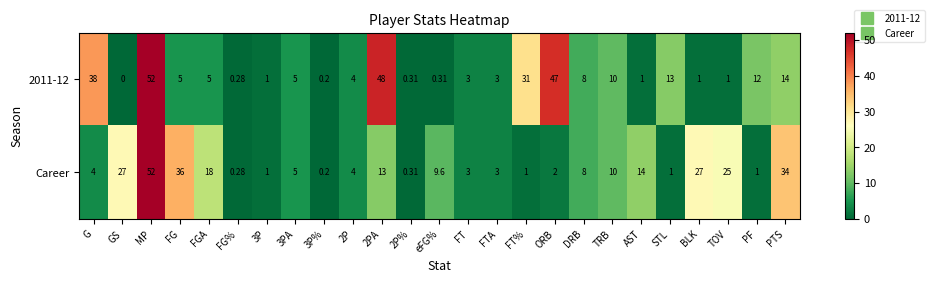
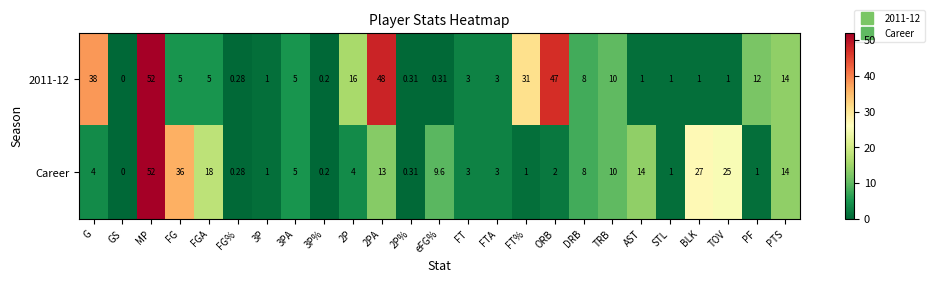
  {
    "2011-12": {
      "G": 38,
      "GS": 0,
      "MP": 52,
      "FG": 5,
      "FGA": 5,
      "FG%": 0.28,
      "3P": 1,
      "3PA": 5,
      "3P%": 0.2,
-     "2P": 4,
+     "2P": 16,
      "2PA": 48,
      "2P%": 0.31,
      "eFG%": 0.31,
      "FT": 3,
      "FTA": 3,
      "FT%": 31,
      "ORB": 47,
      "DRB": 8,
      "TRB": 10,
      "AST": 1,
-     "STL": 13,
+     "STL": 1,
      "BLK": 1,
      "TOV": 1,
      "PF": 12,
      "PTS": 14
    },
    "Career": {
      "G": 4,
-     "GS": 27,
+     "GS": 0,
      "MP": 52,
      "FG": 36,
      "FGA": 18,
      "FG%": 0.28,
      "3P": 1,
      "3PA": 5,
      "3P%": 0.2,
      "2P": 4,
      "2PA": 13,
      "2P%": 0.31,
      "eFG%": 9.6,
      "FT": 3,
      "FTA": 3,
      "FT%": 1,
      "ORB": 2,
      "DRB": 8,
      "TRB": 10,
      "AST": 14,
      "STL": 1,
      "BLK": 27,
      "TOV": 25,
      "PF": 1,
-     "PTS": 34
+     "PTS": 14
    }
  }
